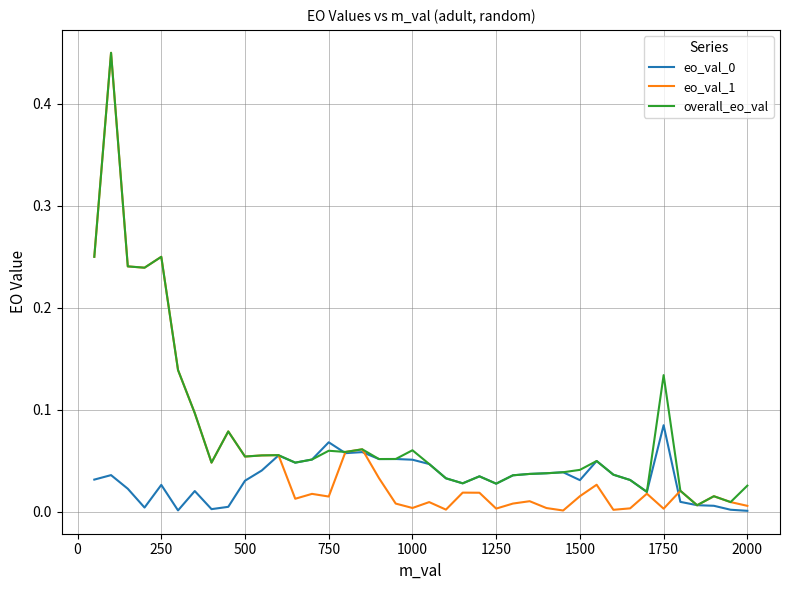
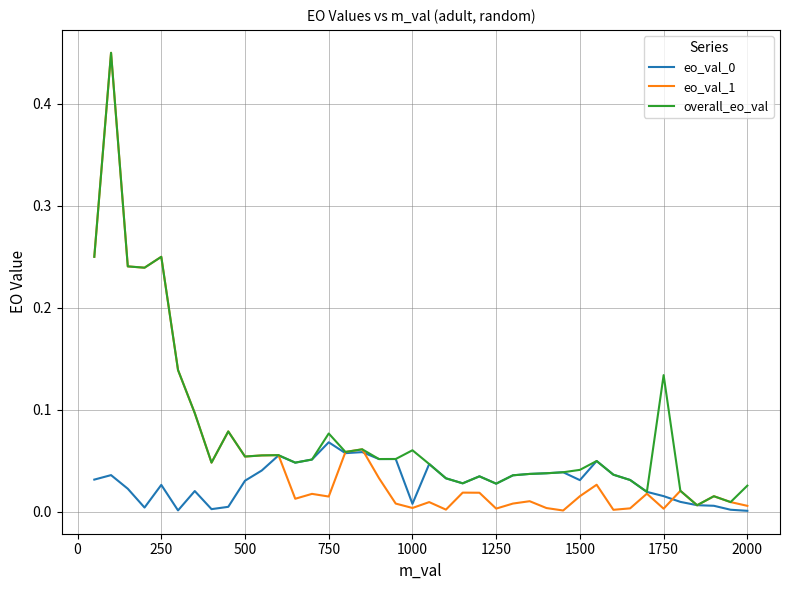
  {
    "eo_val_0": {
      "250": 0.026,
      "500": 0.030,
      "750": 0.068,
-     "1000": 0.051,
+     "1000": 0.008,
      "1500": 0.031,
-     "1750": 0.085,
+     "1750": 0.015,
      "2000": 0.001
    },
    "eo_val_1": {
      "750": 0.015,
      "1000": 0.004,
      "1250": 0.003,
      "1500": 0.015,
      "1750": 0.003,
      "2000": 0.006
    },
    "overall_eo_val": {
-     "750": 0.060,
+     "750": 0.077,
      "1000": 0.060,
      "1500": 0.041,
      "1750": 0.134,
      "2000": 0.026
    }
  }
